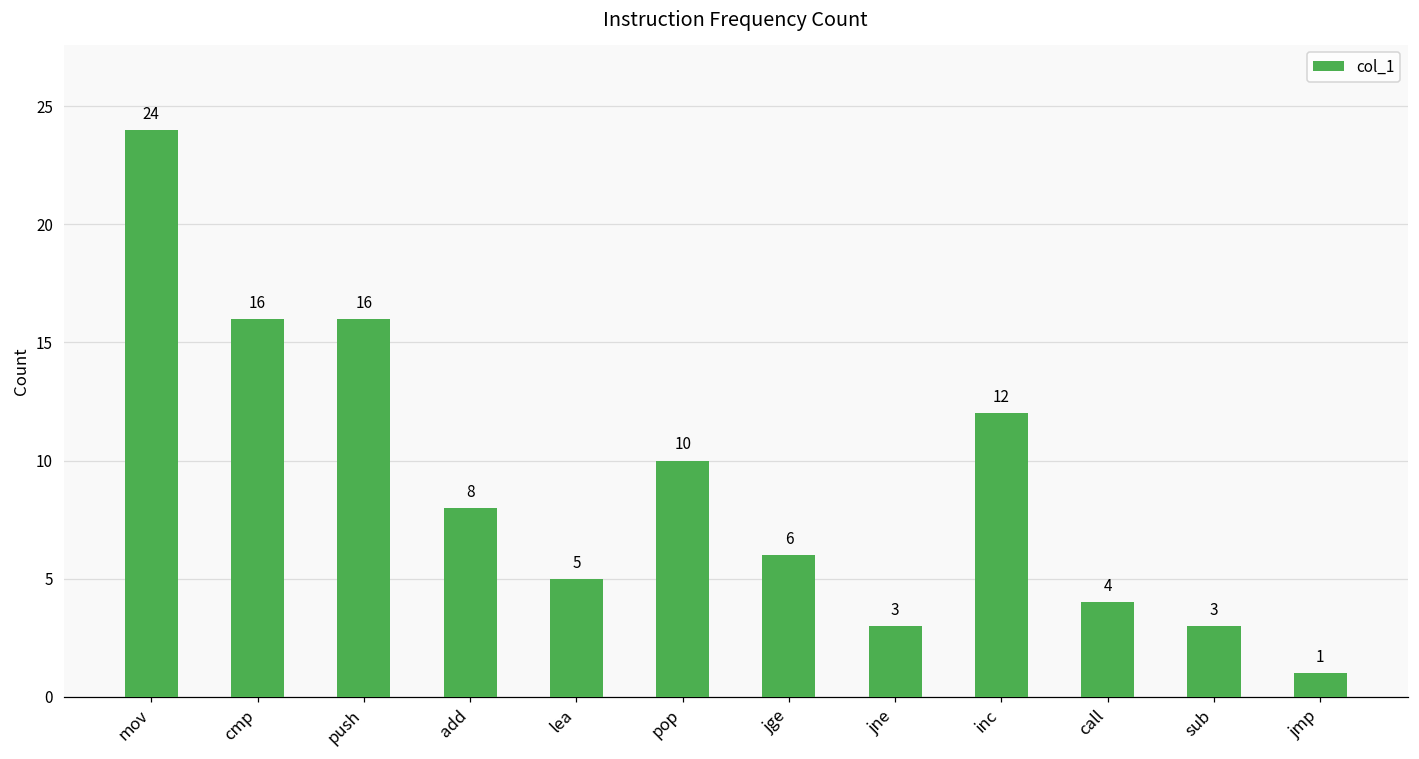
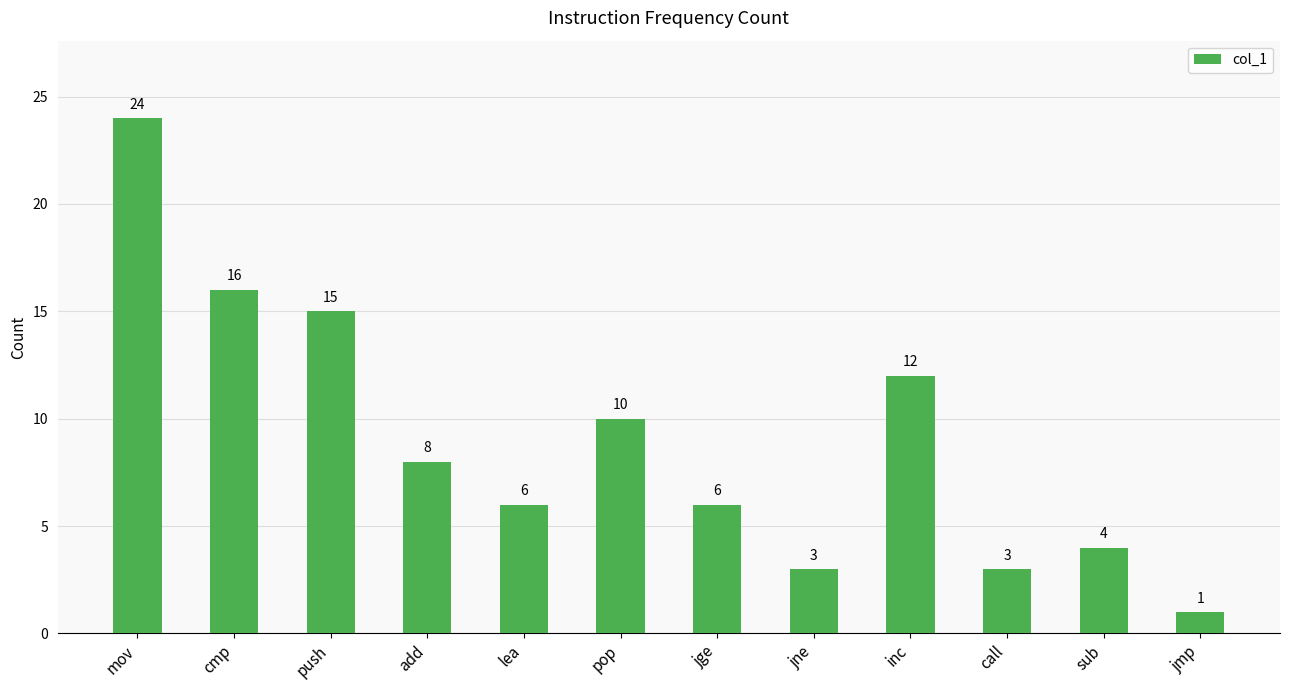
  {
    "mov": 24,
    "cmp": 16,
-   "push": 16,
+   "push": 15,
    "add": 8,
-   "lea": 5,
+   "lea": 6,
    "pop": 10,
    "jge": 6,
    "jne": 3,
    "inc": 12,
-   "call": 4,
-   "sub": 3,
+   "call": 3,
+   "sub": 4,
    "jmp": 1
  }
